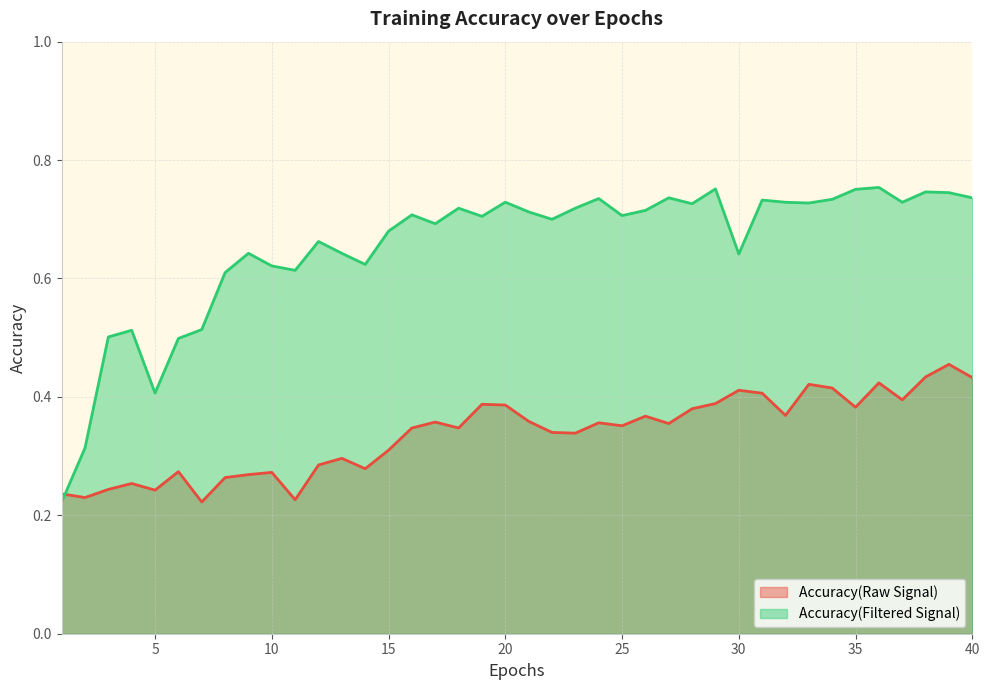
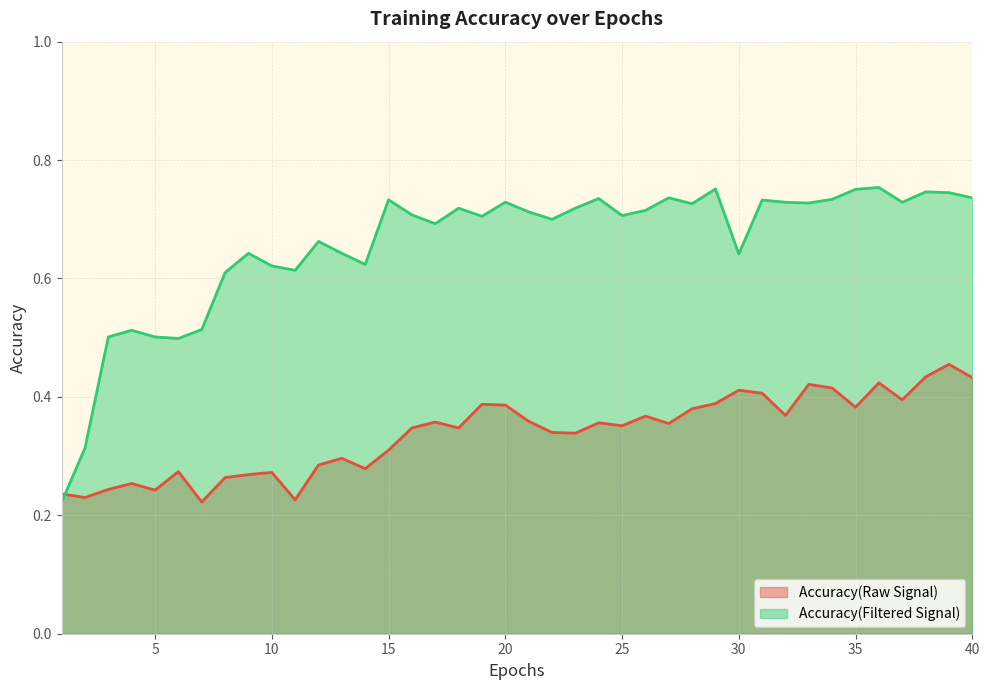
  {
    "Accuracy(Raw Signal)": {
      "5": 0.24,
      "10": 0.27,
      "15": 0.31,
      "20": 0.39,
      "25": 0.35,
      "30": 0.41,
      "35": 0.38,
      "40": 0.43
    },
    "Accuracy(Filtered Signal)": {
-     "5": 0.41,
+     "5": 0.50,
      "10": 0.62,
-     "15": 0.68,
+     "15": 0.73,
      "20": 0.73,
      "25": 0.71,
      "30": 0.64,
      "35": 0.75,
      "40": 0.74
    }
  }
